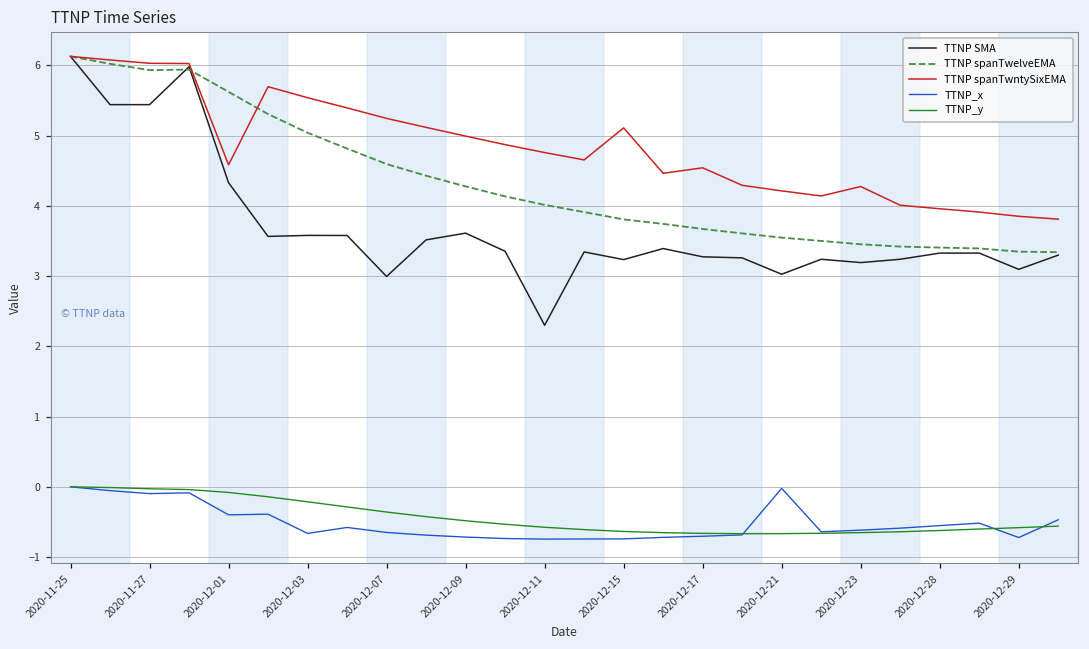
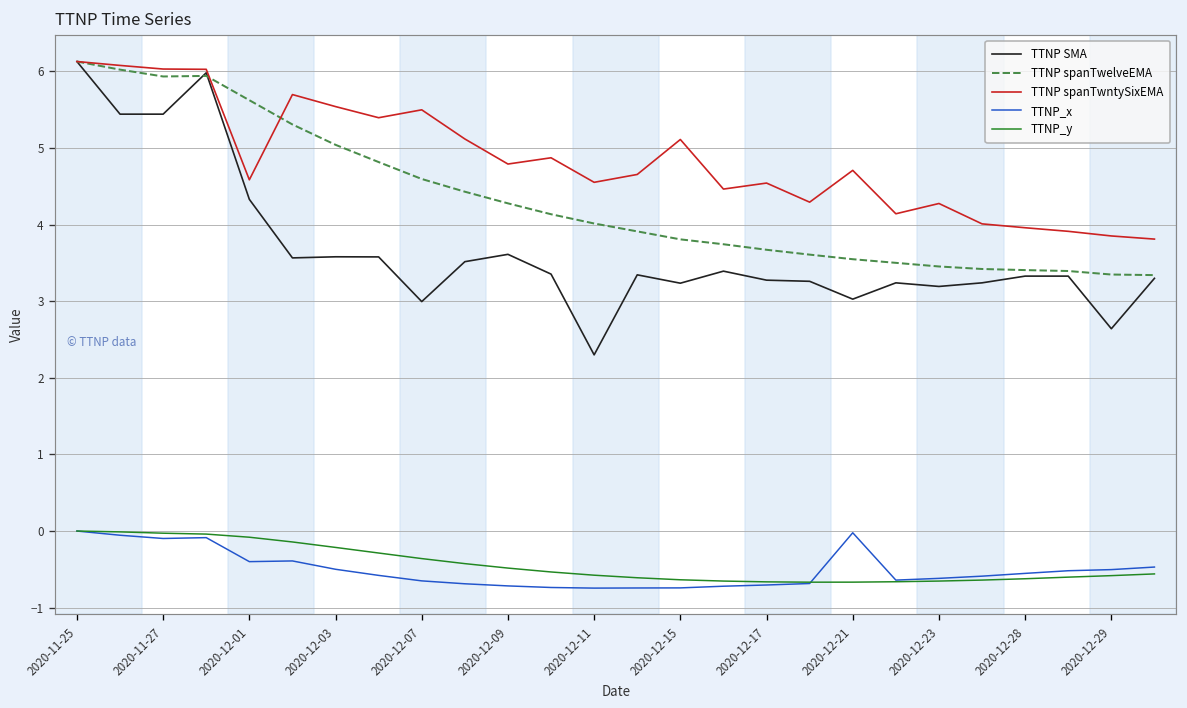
  {
    "TTNP SMA": {
      "2020-12-01": 4.3,
      "2020-12-03": 3.6,
      "2020-12-07": 3.0,
      "2020-12-09": 3.6,
      "2020-12-11": 2.3,
      "2020-12-15": 3.2,
      "2020-12-17": 3.3,
      "2020-12-21": 3.0,
      "2020-12-23": 3.2,
-     "2020-12-29": 3.1
+     "2020-12-29": 2.6
    },
    "TTNP spanTwntySixEMA": {
      "2020-12-01": 4.6,
      "2020-12-03": 5.5,
-     "2020-12-07": 5.2,
-     "2020-12-09": 5.0,
-     "2020-12-11": 4.8,
+     "2020-12-07": 5.5,
+     "2020-12-09": 4.8,
+     "2020-12-11": 4.6,
      "2020-12-15": 5.1,
      "2020-12-17": 4.5,
-     "2020-12-21": 4.2,
+     "2020-12-21": 4.7,
      "2020-12-23": 4.3,
      "2020-12-29": 3.9
    },
    "TTNP_x": {
      "2020-12-01": -0.4,
-     "2020-12-03": -0.7,
+     "2020-12-03": -0.5,
      "2020-12-07": -0.7,
      "2020-12-09": -0.7,
      "2020-12-11": -0.7,
      "2020-12-15": -0.7,
      "2020-12-17": -0.7,
      "2020-12-21": 0.0,
-     "2020-12-29": -0.7
+     "2020-12-29": -0.5
    }
  }
